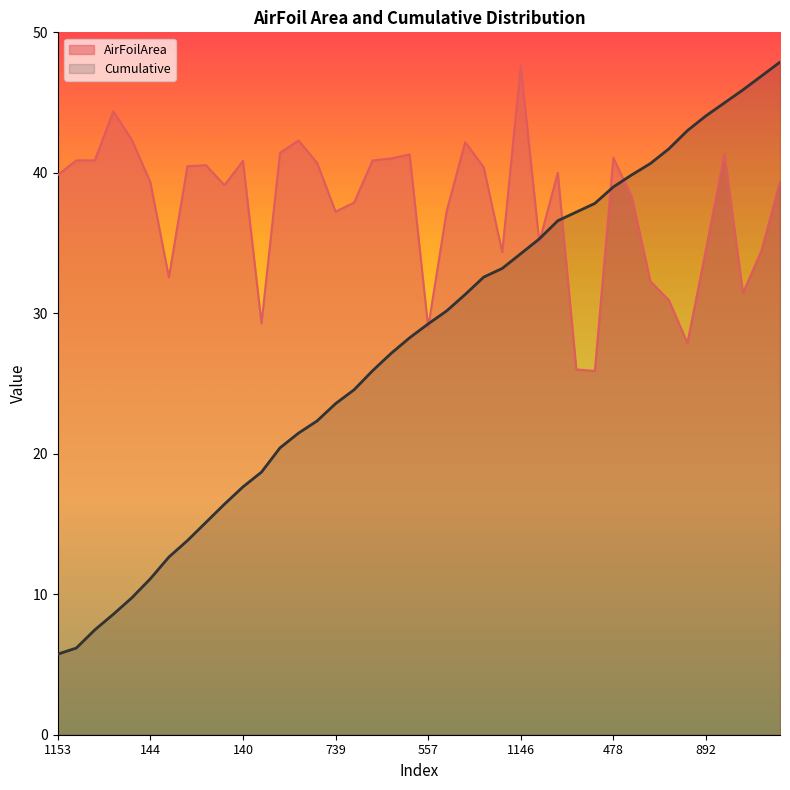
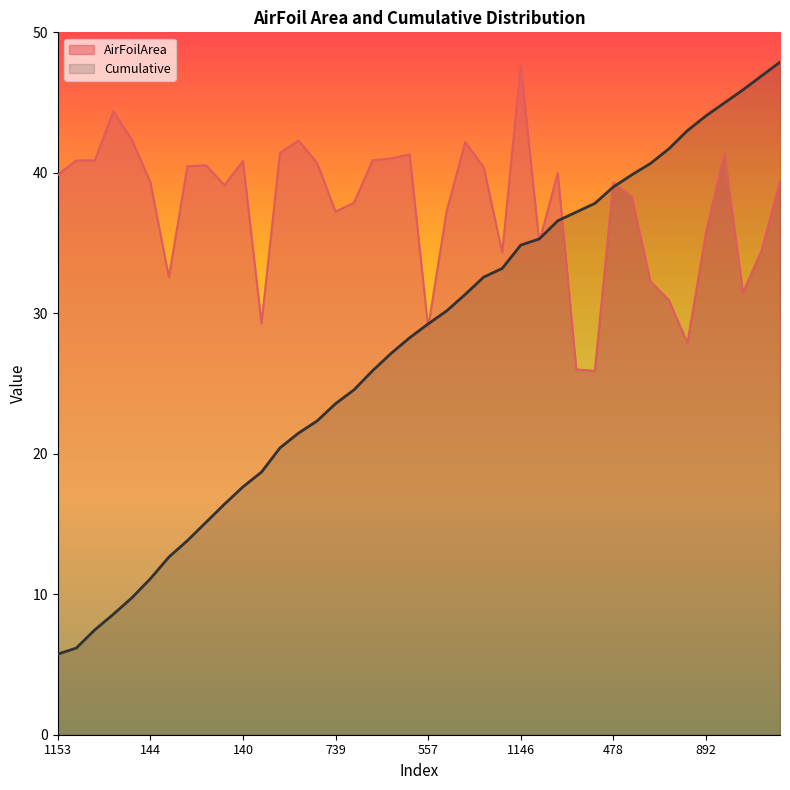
  {
    "AirFoilArea": {
      "1153": 39.8,
      "144": 39.3,
      "140": 40.8,
      "739": 37.2,
      "557": 29.0,
      "1146": 47.6,
-     "478": 41.1,
-     "892": 34.5
+     "478": 39.3,
+     "892": 35.8
    },
    "Cumulative": {
      "1153": 5.7,
      "144": 11.1,
      "140": 17.6,
      "739": 23.6,
      "557": 29.2,
-     "1146": 34.2,
+     "1146": 34.9,
      "478": 39.0,
      "892": 44.1
    }
  }
